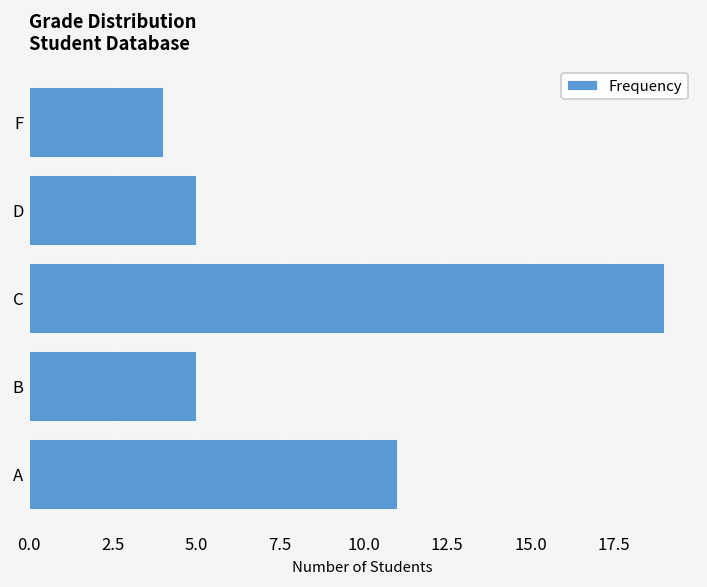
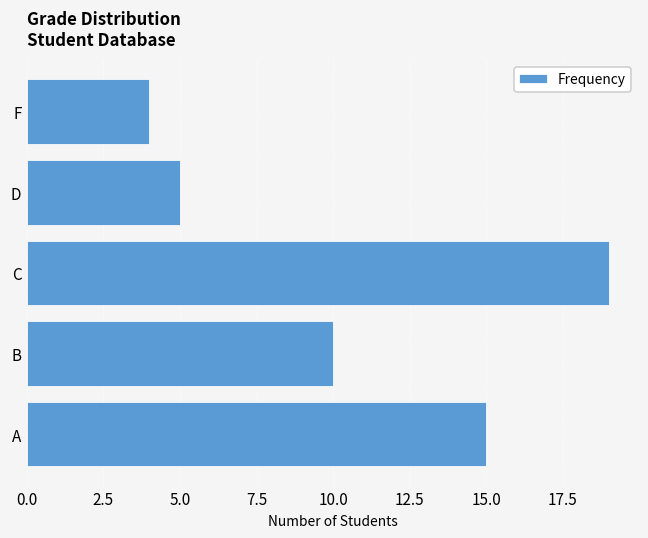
  {
    "F": 4,
    "D": 5,
    "C": 19,
-   "B": 5,
-   "A": 11
+   "B": 10,
+   "A": 15
  }
